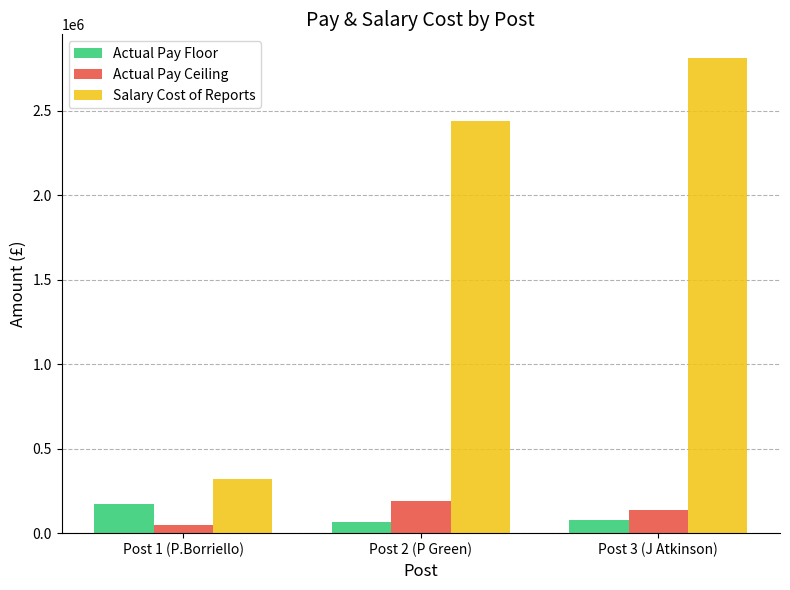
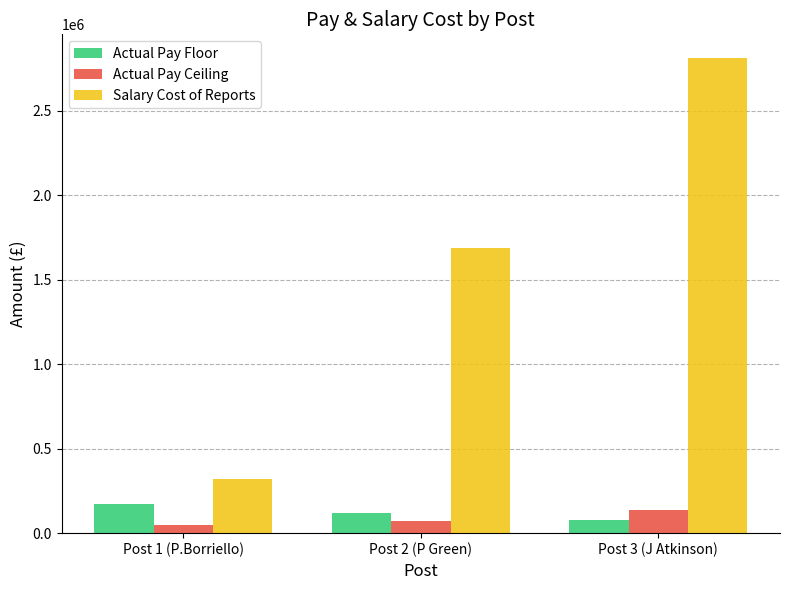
  {
    "Actual Pay Floor": {
      "Post 1 (P.Borriello)": 170000,
-     "Post 2 (P Green)": 70000,
+     "Post 2 (P Green)": 120000,
      "Post 3 (J Atkinson)": 80000
    },
    "Actual Pay Ceiling": {
      "Post 1 (P.Borriello)": 50000,
-     "Post 2 (P Green)": 190000,
+     "Post 2 (P Green)": 70000,
      "Post 3 (J Atkinson)": 140000
    },
    "Salary Cost of Reports": {
      "Post 1 (P.Borriello)": 320000,
-     "Post 2 (P Green)": 2440000,
+     "Post 2 (P Green)": 1690000,
      "Post 3 (J Atkinson)": 2810000
    }
  }
